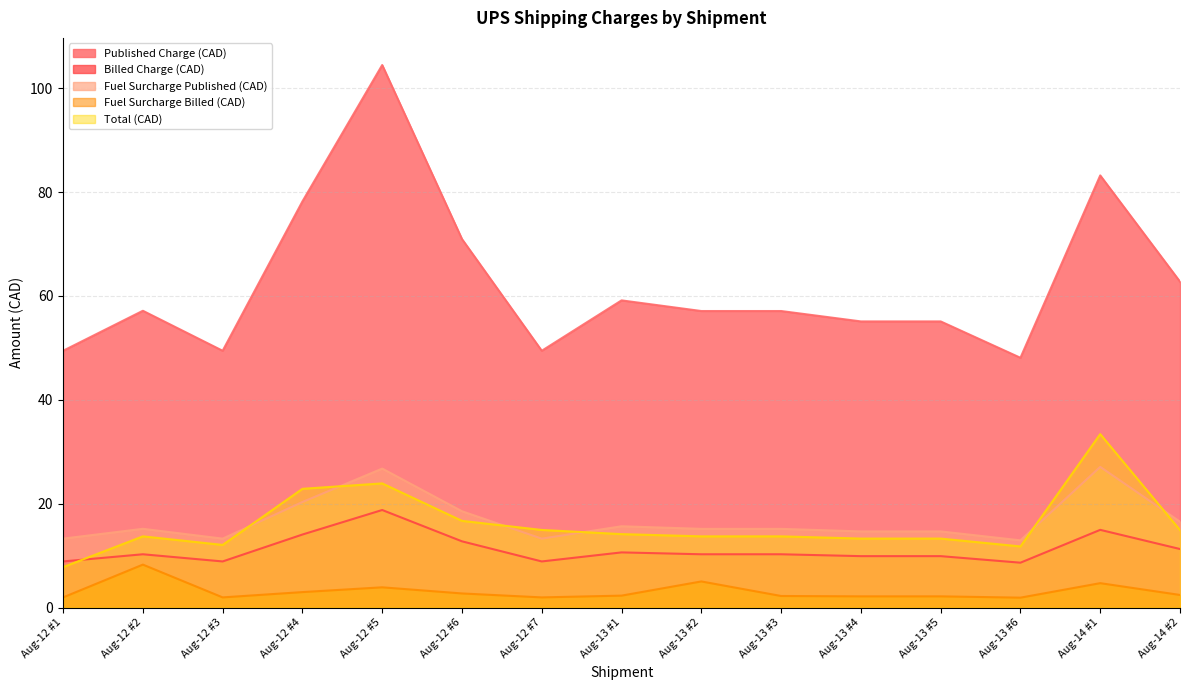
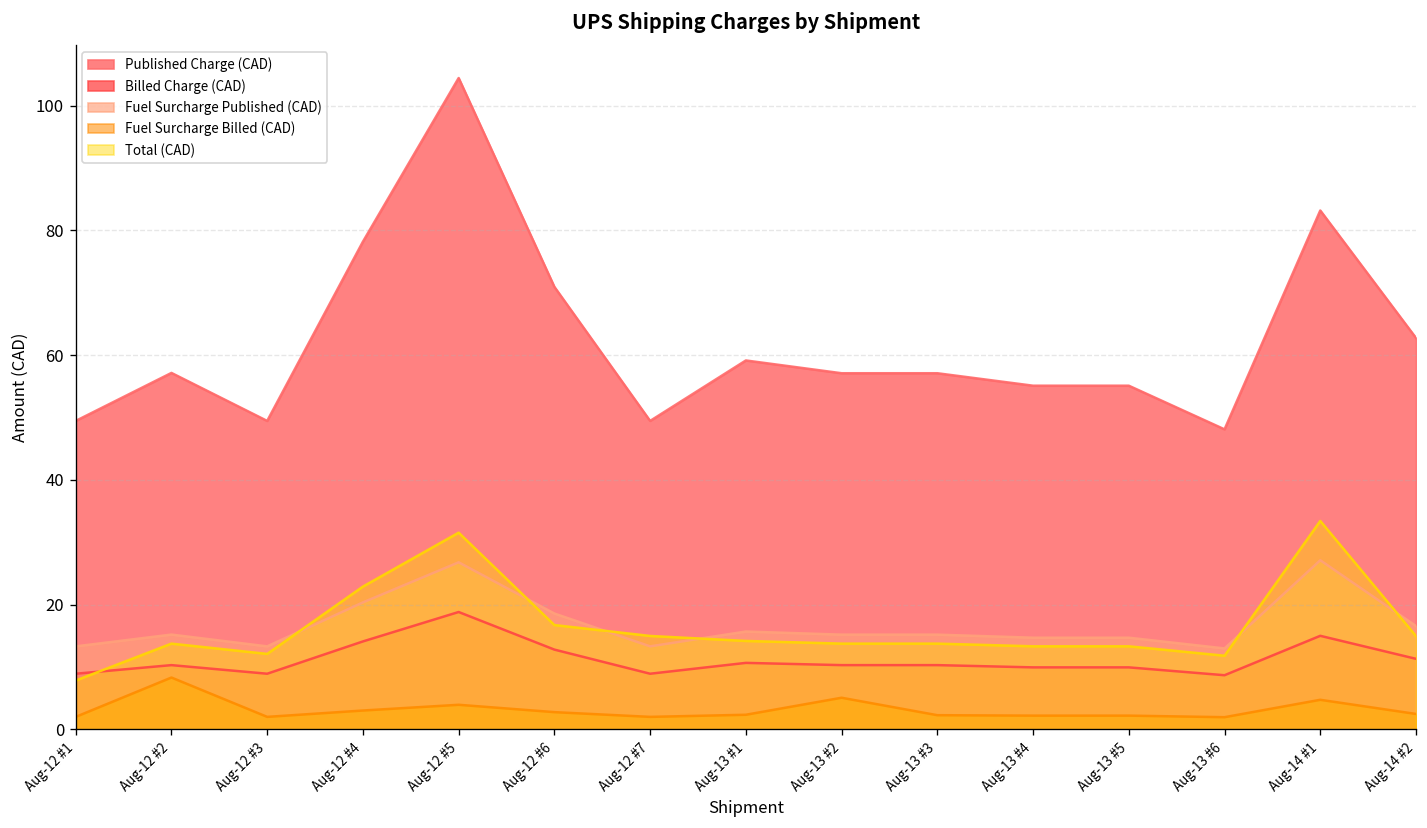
  {
    "Fuel Surcharge Billed (CAD)": {
      "Aug-12 #1": 2,
      "Aug-12 #2": 8,
      "Aug-12 #3": 2,
      "Aug-12 #4": 3,
      "Aug-12 #5": 4,
      "Aug-12 #6": 3,
      "Aug-12 #7": 2,
      "Aug-13 #1": 2,
      "Aug-13 #2": 5,
      "Aug-13 #3": 2,
      "Aug-13 #4": 2,
      "Aug-13 #5": 2,
      "Aug-13 #6": 2,
      "Aug-14 #1": 5,
      "Aug-14 #2": 2
    },
    "Total (CAD)": {
      "Aug-12 #1": 8,
      "Aug-12 #2": 14,
      "Aug-12 #3": 12,
      "Aug-12 #4": 23,
-     "Aug-12 #5": 24,
+     "Aug-12 #5": 32,
      "Aug-12 #6": 17,
      "Aug-12 #7": 15,
      "Aug-13 #1": 14,
      "Aug-13 #2": 14,
      "Aug-13 #3": 14,
      "Aug-13 #4": 13,
      "Aug-13 #5": 13,
      "Aug-13 #6": 12,
      "Aug-14 #1": 33,
      "Aug-14 #2": 15
    }
  }
